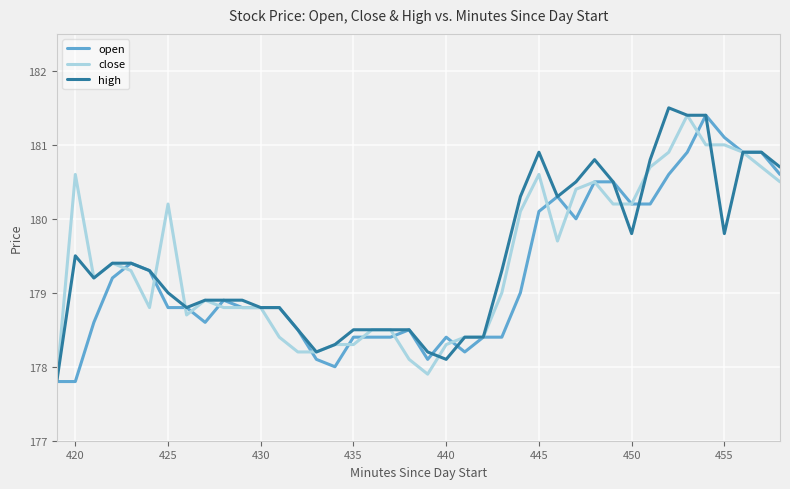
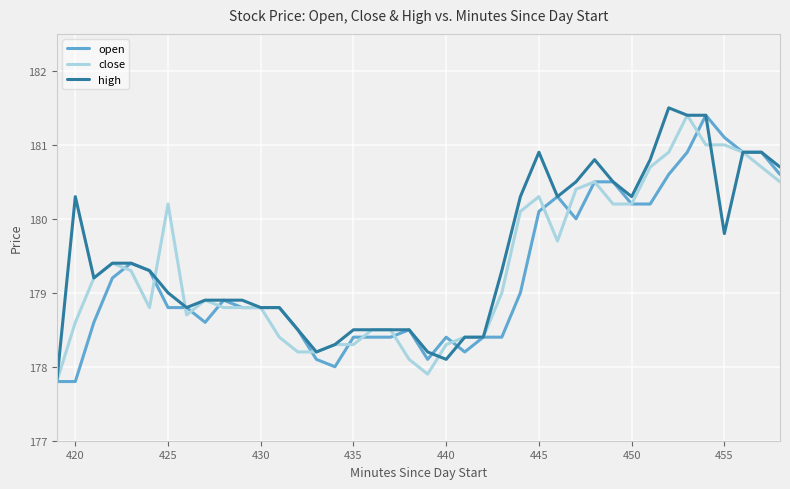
  {
    "open": {
      "420": 177.8,
      "425": 178.8,
      "435": 178.4,
      "440": 178.4,
      "445": 180.1,
      "455": 181.1
    },
    "close": {
-     "420": 180.6,
+     "420": 178.6,
      "425": 180.2,
      "435": 178.3,
      "440": 178.3,
-     "445": 180.6,
+     "445": 180.3,
      "455": 181.0
    },
    "high": {
-     "420": 179.5,
+     "420": 180.3,
      "425": 179.0,
      "435": 178.5,
      "440": 178.1,
      "445": 180.9,
-     "450": 179.8,
+     "450": 180.3,
      "455": 179.8
    }
  }
